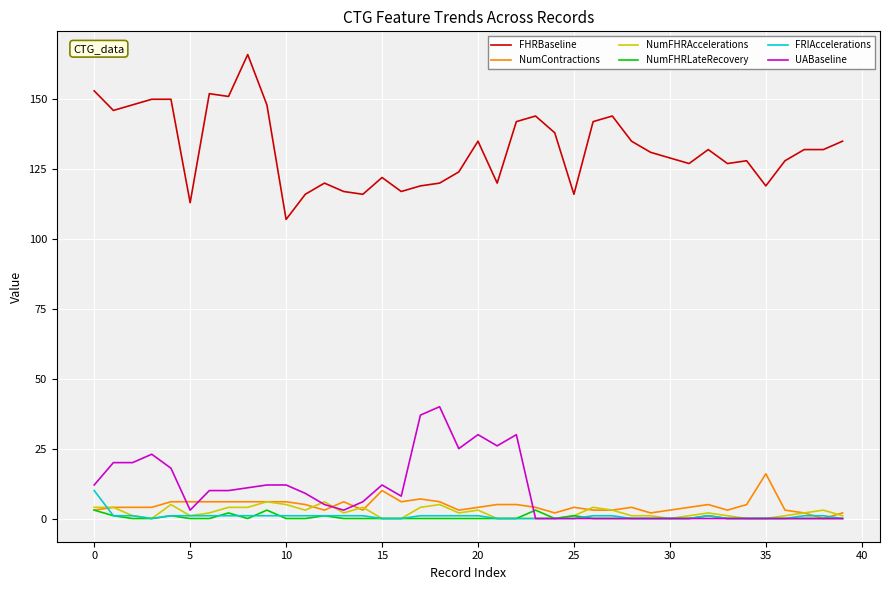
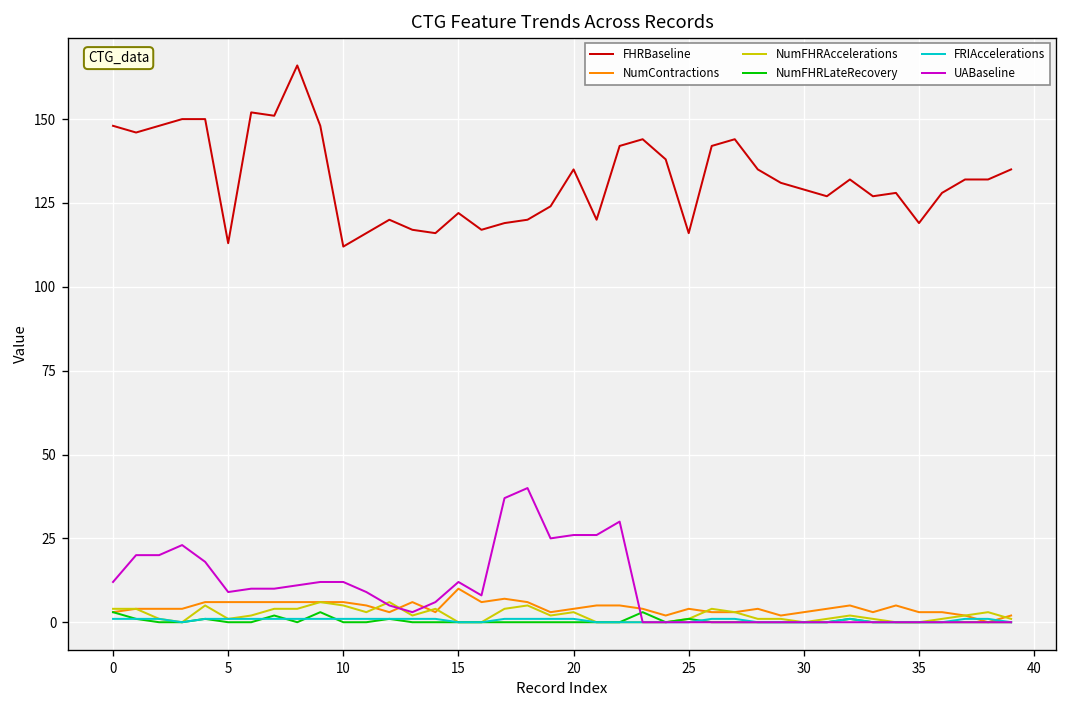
  {
    "FHRBaseline": {
-     "0": 153,
+     "0": 148,
      "5": 113,
-     "10": 107,
+     "10": 112,
      "15": 122,
      "20": 135,
      "25": 116,
      "30": 129,
      "35": 119
    },
    "NumContractions": {
      "5": 6,
      "10": 6,
      "15": 10,
      "20": 4,
      "25": 4,
      "30": 3,
-     "35": 16
+     "35": 3
    },
    "NumFHRAccelerations": {
      "0": 4,
      "10": 5,
      "20": 3
    },
    "NumFHRLateRecovery": {
      "5": 0,
      "10": 0,
      "20": 0
    },
    "FRIAccelerations": {
-     "0": 10,
+     "0": 1,
      "10": 1,
      "20": 1
    },
    "UABaseline": {
      "0": 12,
-     "5": 3,
+     "5": 9,
      "10": 12,
      "15": 12,
-     "20": 30
+     "20": 26
    }
  }
